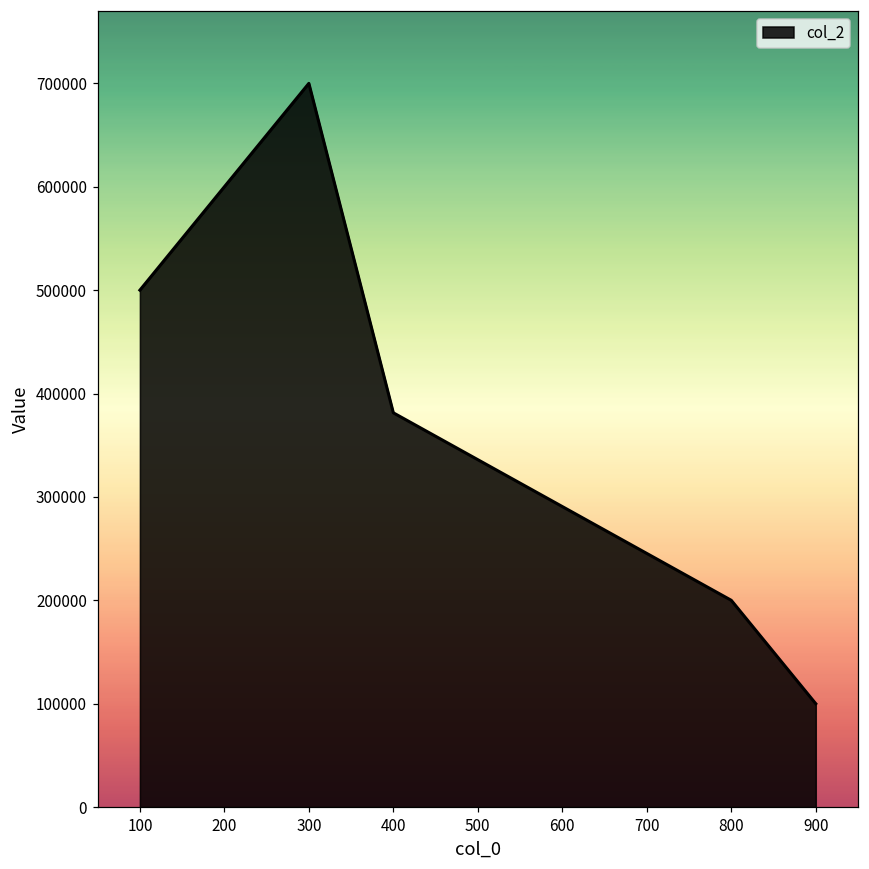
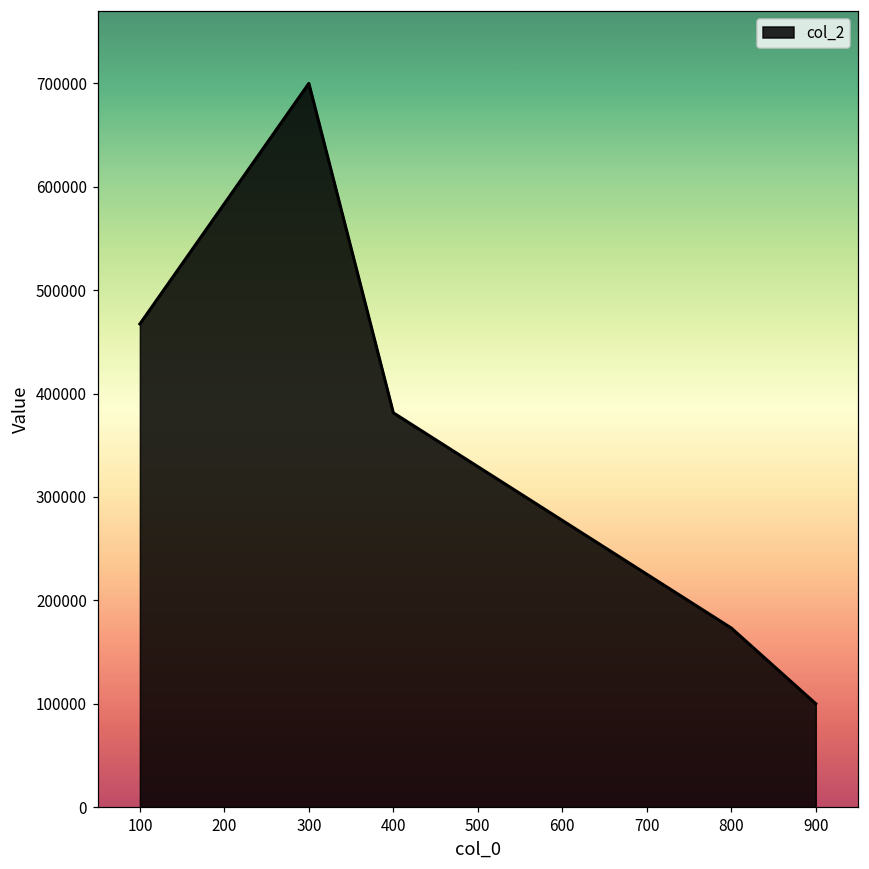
  {
-   "100": 500000,
+   "100": 470000,
    "300": 700000,
    "400": 380000,
-   "800": 200000,
+   "800": 170000,
    "900": 100000
  }
